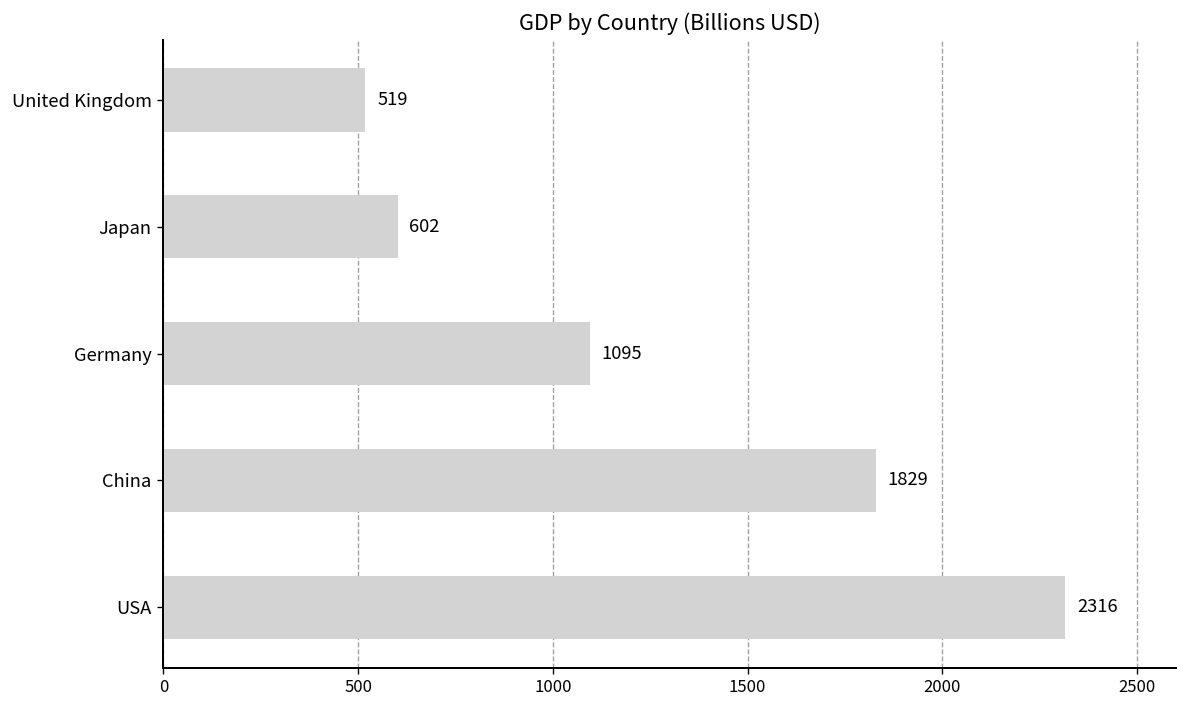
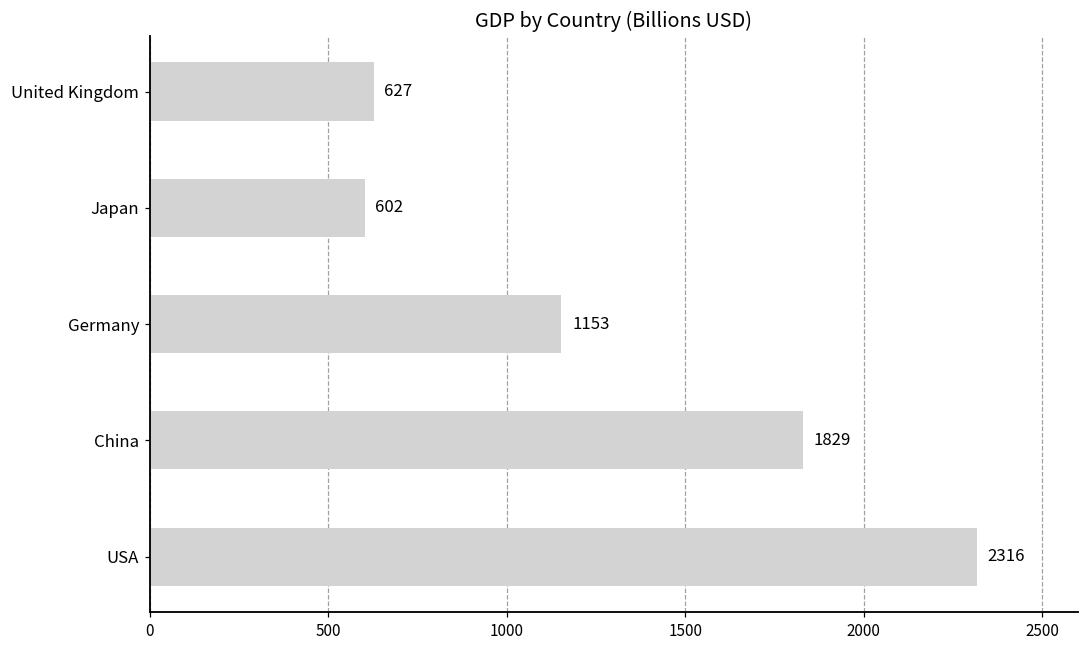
  {
-   "United Kingdom": 519,
+   "United Kingdom": 627,
    "Japan": 602,
-   "Germany": 1095,
+   "Germany": 1153,
    "China": 1829,
    "USA": 2316
  }
